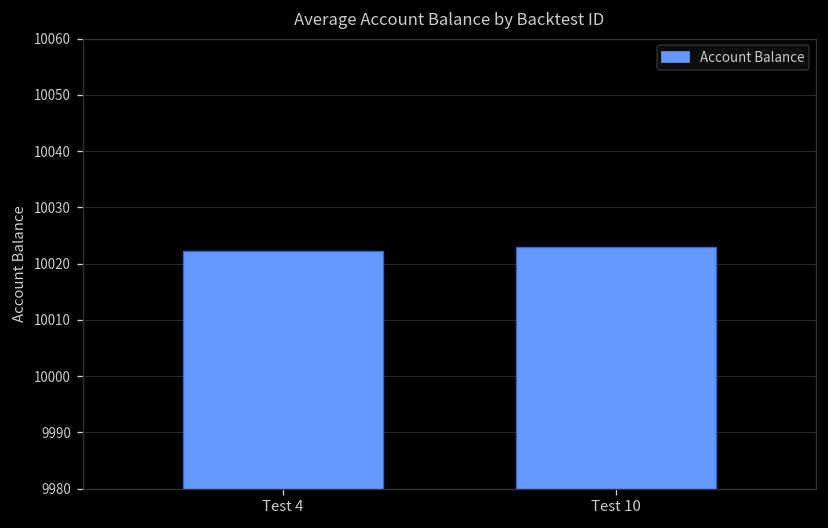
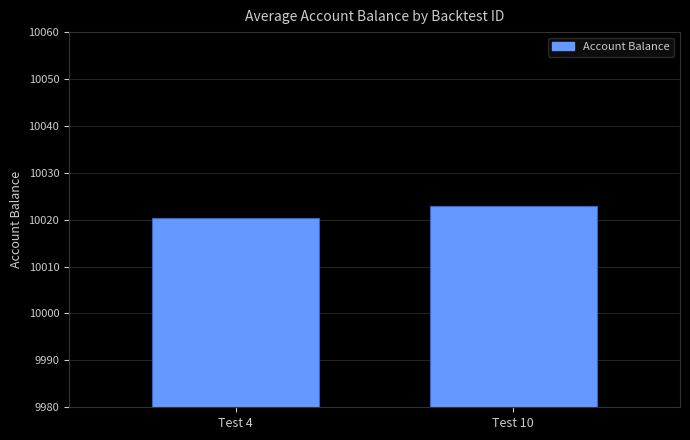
  {
-   "Test 4": 10022,
+   "Test 4": 10020,
    "Test 10": 10023
  }
